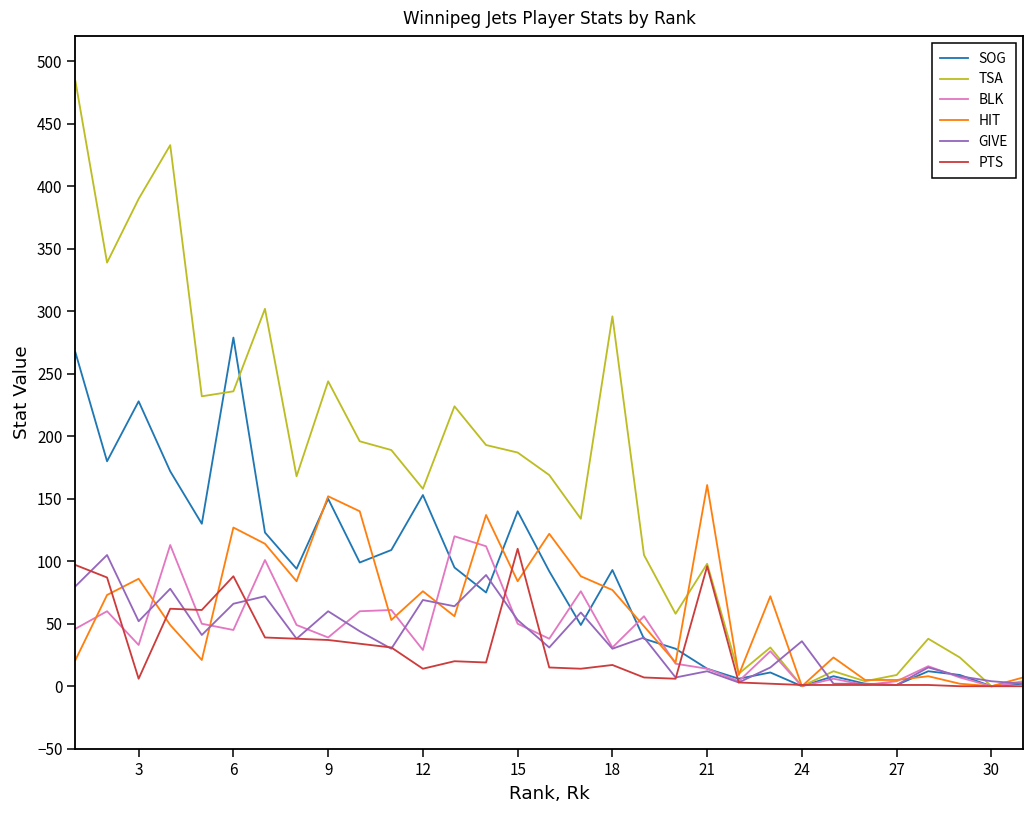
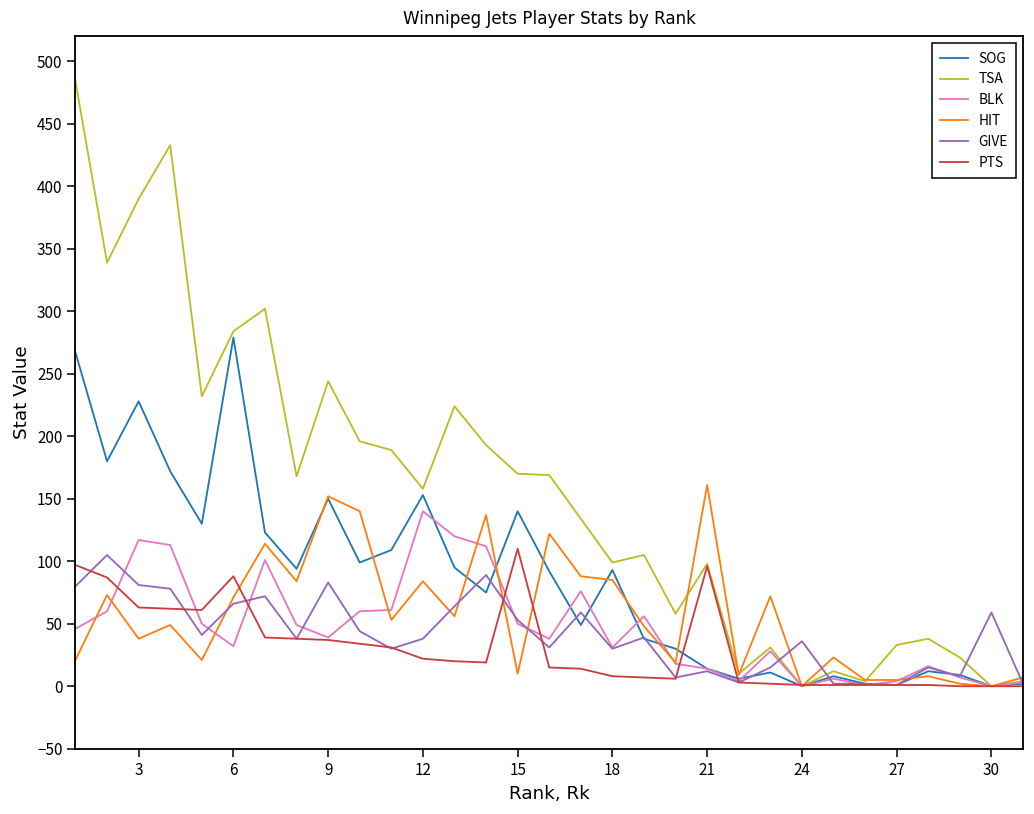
  {
    "SOG": {
      "3": 228,
      "6": 279,
      "12": 153,
      "15": 140,
      "18": 93
    },
    "TSA": {
      "3": 390,
-     "6": 236,
+     "6": 284,
      "9": 244,
      "12": 158,
-     "15": 187,
-     "18": 296,
-     "27": 9
+     "15": 170,
+     "18": 99,
+     "27": 33
    },
    "BLK": {
-     "3": 33,
-     "6": 45,
-     "12": 29,
+     "3": 117,
+     "6": 32,
+     "12": 140,
      "15": 50
    },
    "HIT": {
-     "3": 86,
-     "6": 127,
-     "12": 76,
-     "15": 84,
-     "18": 77,
+     "3": 38,
+     "6": 71,
+     "12": 84,
+     "15": 10,
+     "18": 85,
      "21": 161
    },
    "GIVE": {
-     "3": 52,
+     "3": 81,
      "6": 66,
-     "9": 60,
-     "12": 69,
+     "9": 83,
+     "12": 38,
      "15": 53,
      "24": 36,
-     "30": 4
+     "30": 59
    },
    "PTS": {
-     "3": 6,
+     "3": 63,
      "6": 88,
-     "12": 14,
+     "12": 22,
      "15": 110,
-     "18": 17
+     "18": 8
    }
  }
